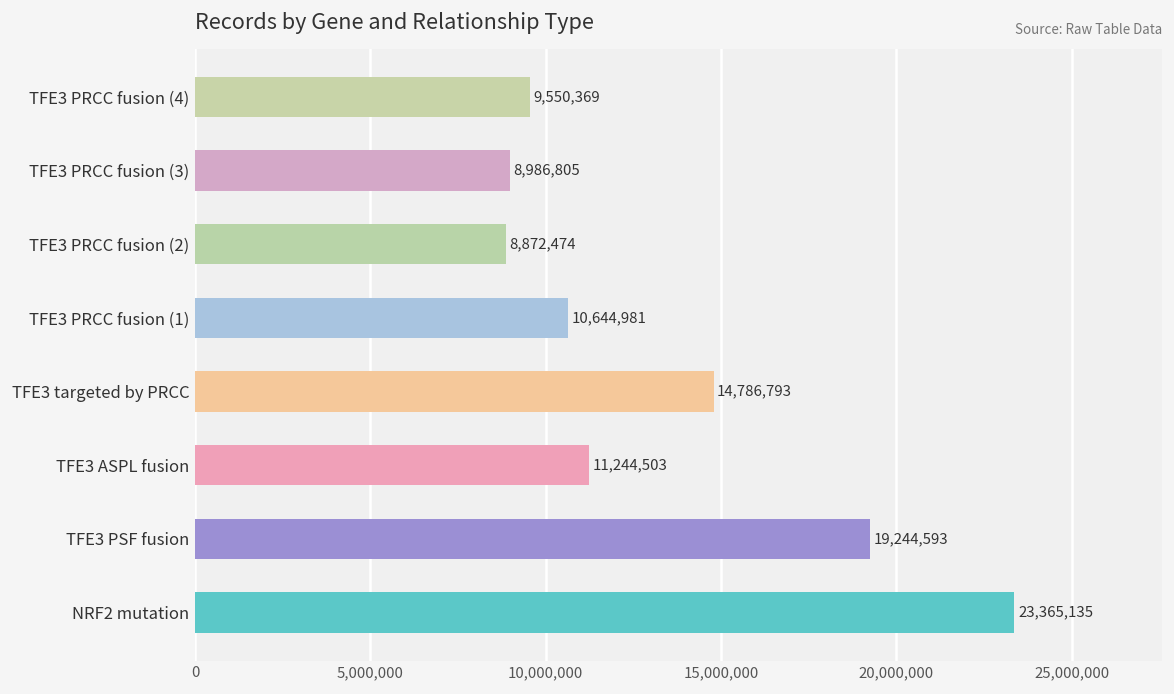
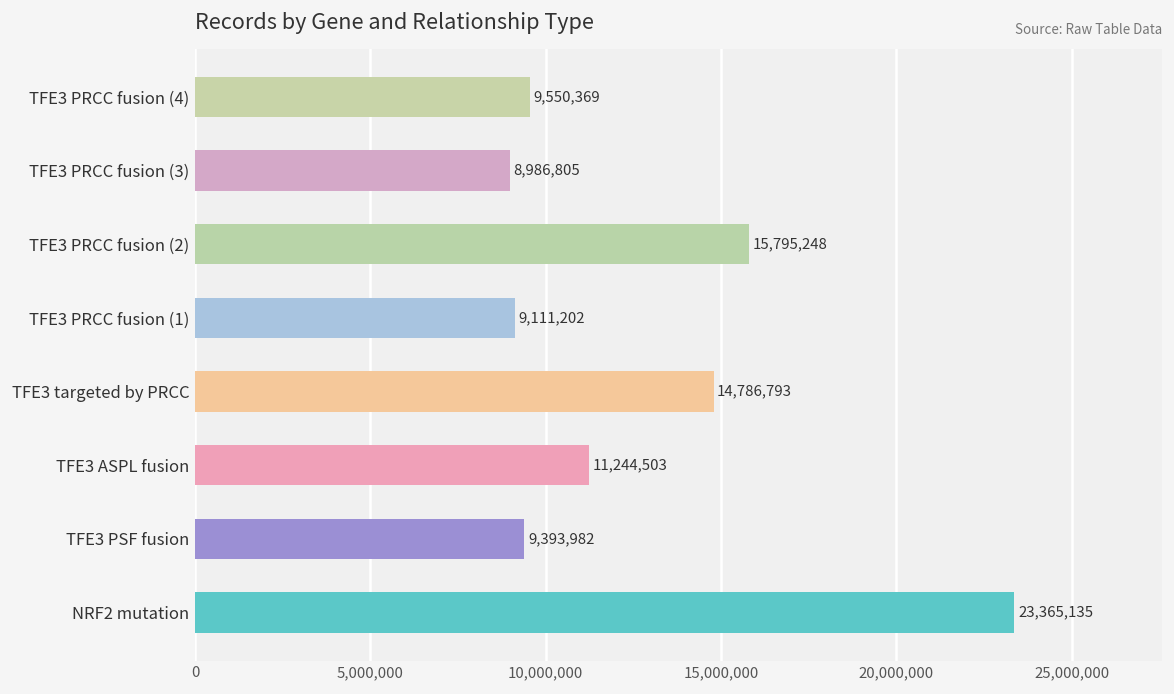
  {
    "TFE3 PRCC fusion (4)": "9,550,369",
    "TFE3 PRCC fusion (3)": "8,986,805",
-   "TFE3 PRCC fusion (2)": "8,872,474",
-   "TFE3 PRCC fusion (1)": "10,644,981",
+   "TFE3 PRCC fusion (2)": "15,795,248",
+   "TFE3 PRCC fusion (1)": "9,111,202",
    "TFE3 targeted by PRCC": "14,786,793",
    "TFE3 ASPL fusion": "11,244,503",
-   "TFE3 PSF fusion": "19,244,593",
+   "TFE3 PSF fusion": "9,393,982",
    "NRF2 mutation": "23,365,135"
  }
